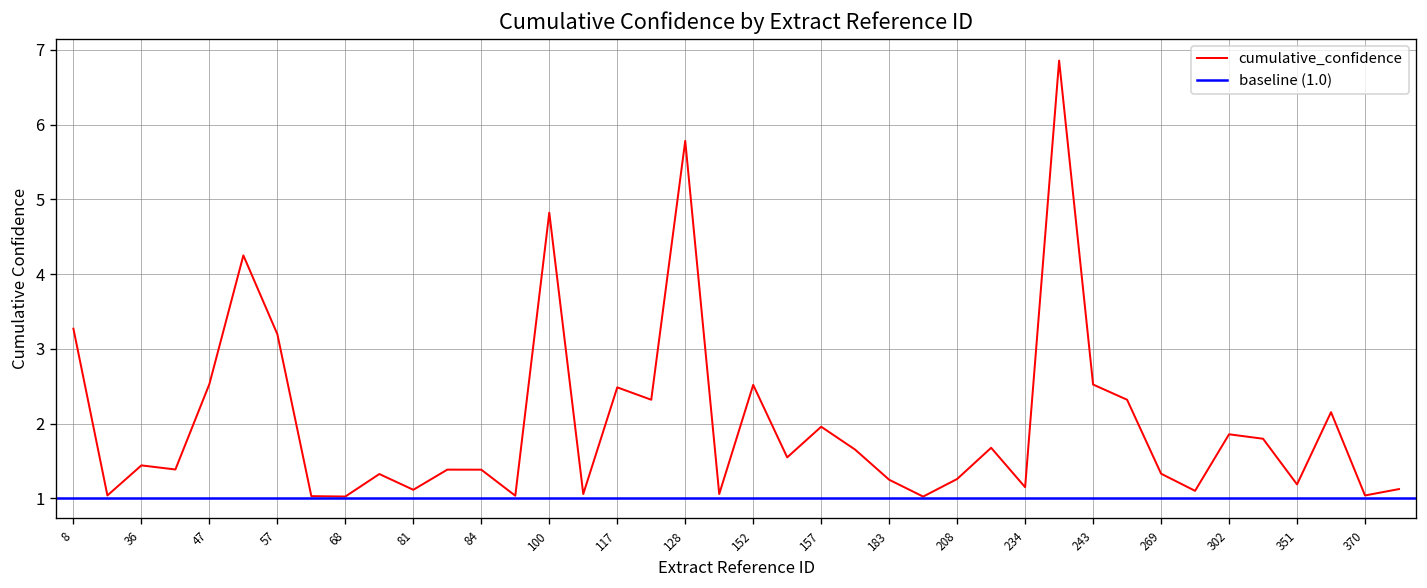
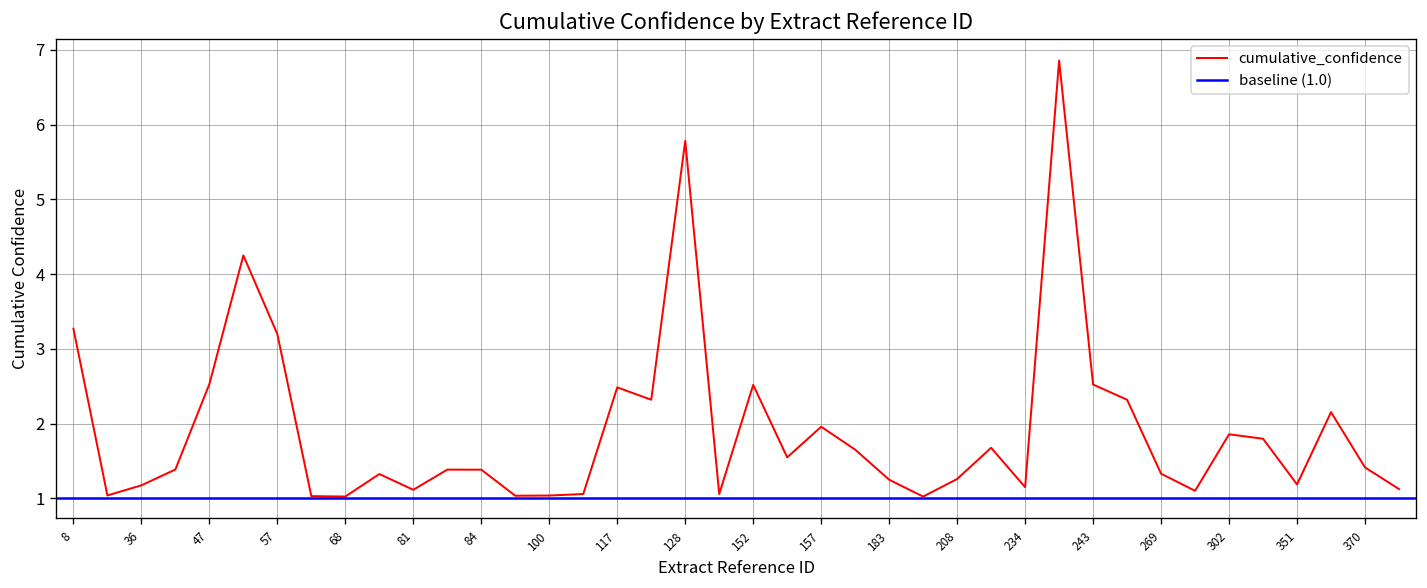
  {
    "8": 3.3,
-   "36": 1.4,
+   "36": 1.2,
    "47": 2.5,
    "57": 3.2,
    "68": 1.0,
    "81": 1.1,
    "84": 1.4,
-   "100": 4.8,
+   "100": 1.0,
    "117": 2.5,
    "128": 5.8,
    "152": 2.5,
    "157": 2.0,
    "183": 1.3,
    "208": 1.3,
    "234": 1.2,
    "243": 2.5,
    "269": 1.3,
    "302": 1.9,
    "351": 1.2,
-   "370": 1.0
+   "370": 1.4
  }
